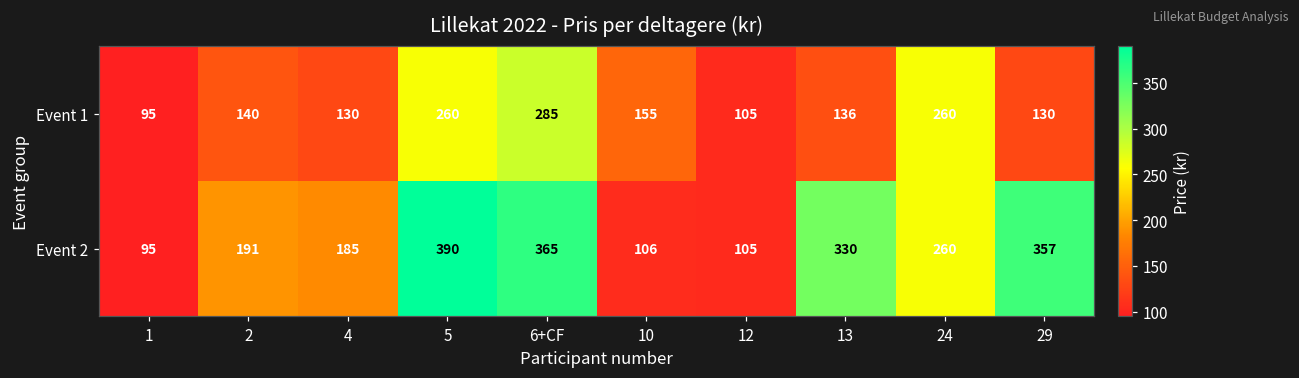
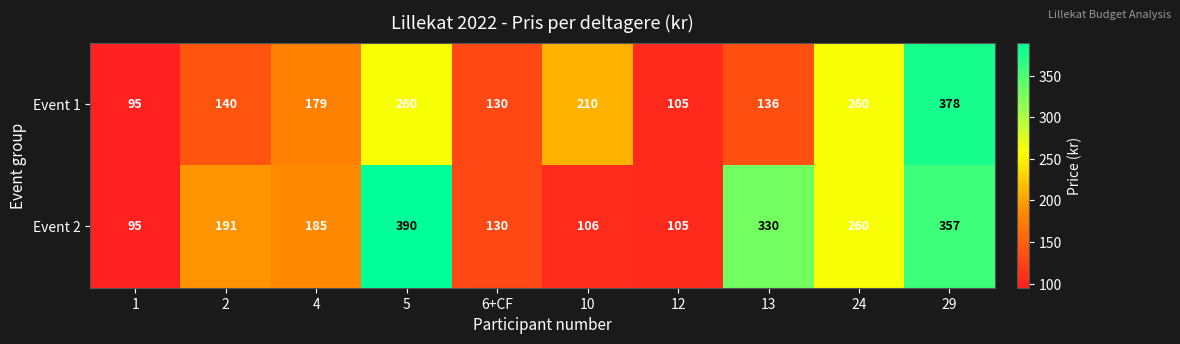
  {
    "Event 1": {
      "1": 95,
      "2": 140,
-     "4": 130,
+     "4": 179,
      "5": 260,
-     "6+CF": 285,
-     "10": 155,
+     "6+CF": 130,
+     "10": 210,
      "12": 105,
      "13": 136,
      "24": 260,
-     "29": 130
+     "29": 378
    },
    "Event 2": {
      "1": 95,
      "2": 191,
      "4": 185,
      "5": 390,
-     "6+CF": 365,
+     "6+CF": 130,
      "10": 106,
      "12": 105,
      "13": 330,
      "24": 260,
      "29": 357
    }
  }
